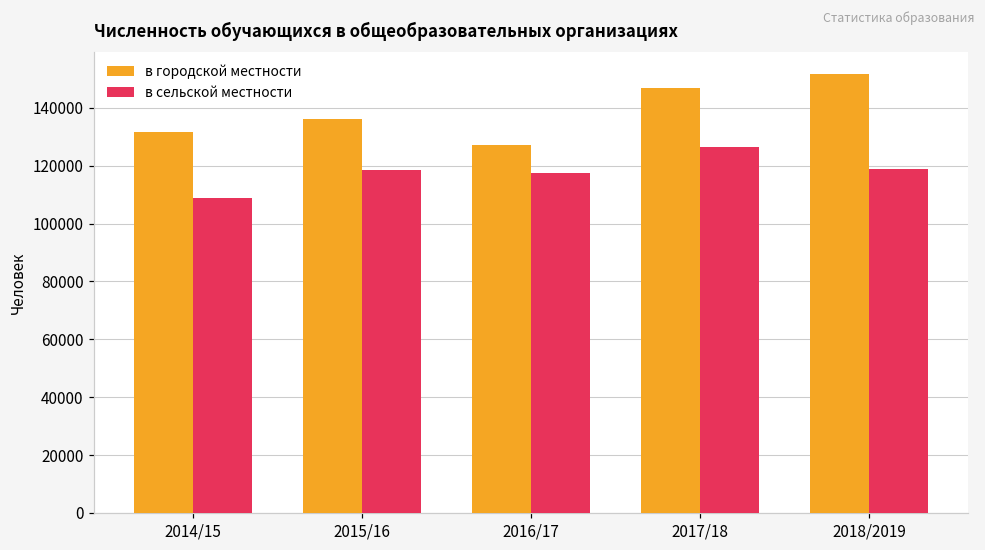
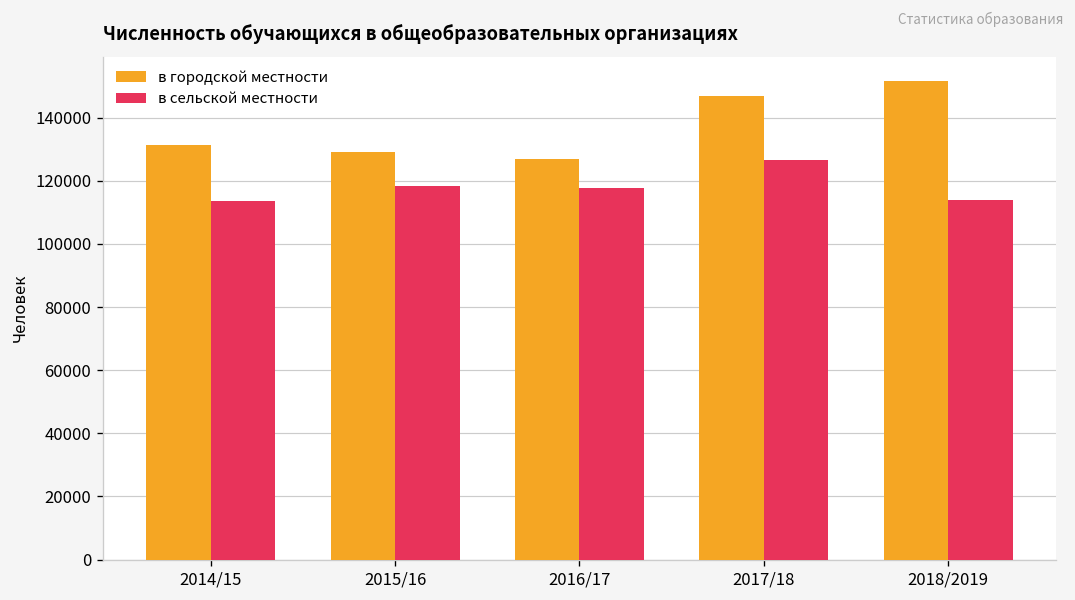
  {
    "в городской местности": {
      "2014/15": 132000,
-     "2015/16": 136000,
+     "2015/16": 129000,
      "2016/17": 127000,
      "2017/18": 147000,
      "2018/2019": 152000
    },
    "в сельской местности": {
-     "2014/15": 109000,
+     "2014/15": 114000,
      "2015/16": 118000,
      "2016/17": 118000,
      "2017/18": 126000,
-     "2018/2019": 119000
+     "2018/2019": 114000
    }
  }
